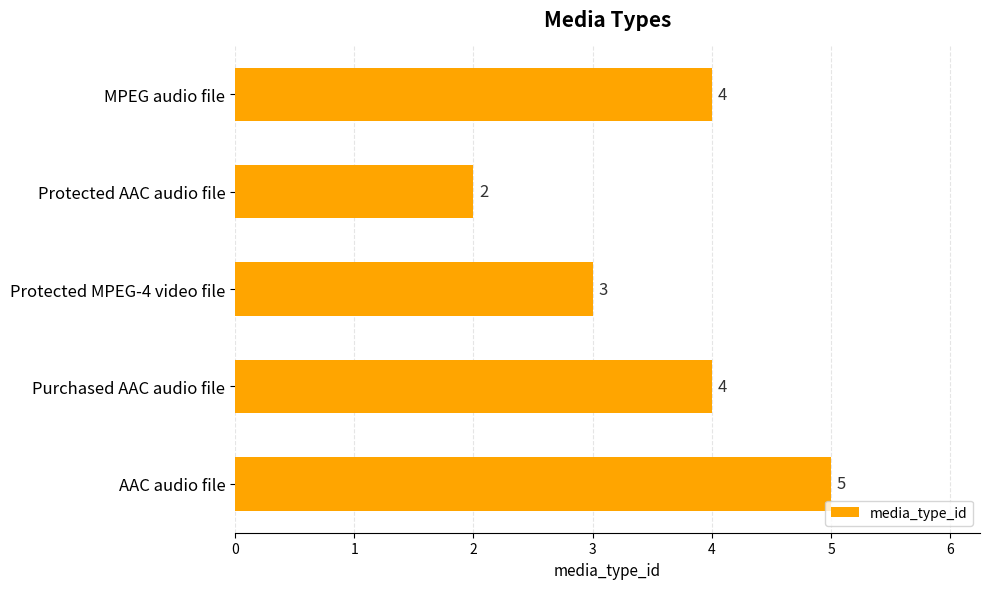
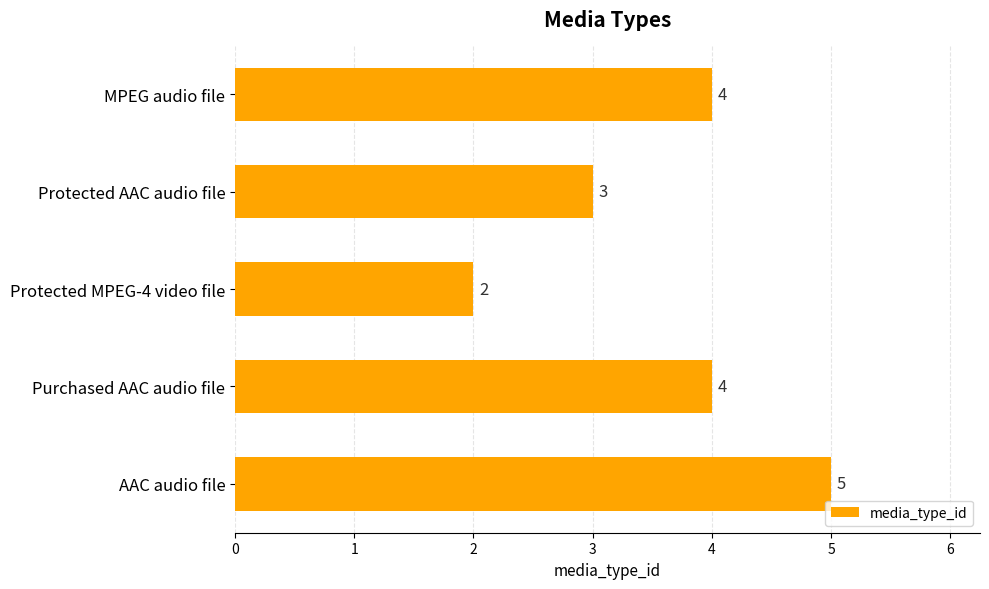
  {
    "MPEG audio file": 4,
-   "Protected AAC audio file": 2,
-   "Protected MPEG-4 video file": 3,
+   "Protected AAC audio file": 3,
+   "Protected MPEG-4 video file": 2,
    "Purchased AAC audio file": 4,
    "AAC audio file": 5
  }
